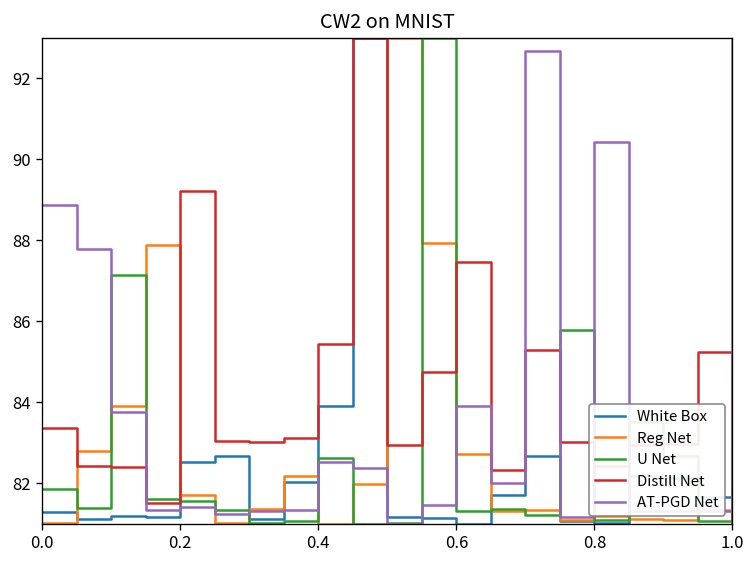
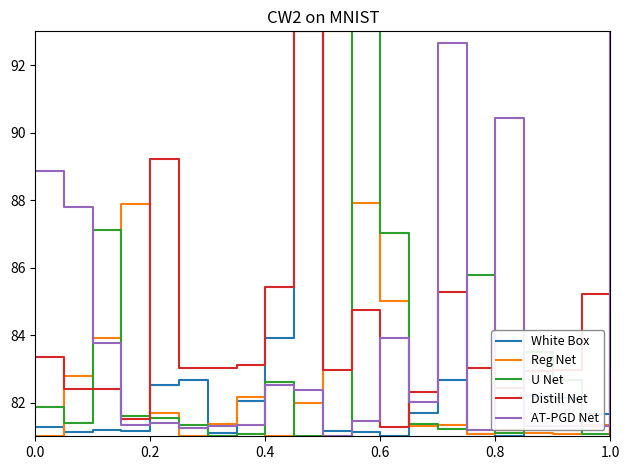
  {
    "White Box": {
      "0.0": 81.3,
      "0.2": 82.5,
      "0.4": 83.9,
      "0.6": 81.0,
      "1.0": 82.9
    },
    "Reg Net": {
      "0.0": 81.0,
      "0.2": 81.7,
      "0.4": 81.0,
-     "0.6": 82.7,
+     "0.6": 85.0,
      "0.8": 81.2,
      "1.0": 84.6
    },
    "U Net": {
      "0.0": 81.9,
      "0.2": 81.5,
      "0.4": 82.6,
-     "0.6": 81.3,
+     "0.6": 87.0,
      "1.0": 82.0
    },
    "Distill Net": {
      "0.0": 83.3,
      "0.2": 89.2,
      "0.4": 85.4,
-     "0.6": 87.5,
+     "0.6": 81.3,
      "1.0": 81.0
    },
    "AT-PGD Net": {
      "0.0": 88.9,
      "0.2": 81.4,
      "0.4": 82.5,
      "0.6": 83.9,
      "0.8": 90.4,
      "1.0": 93.0
    }
  }
